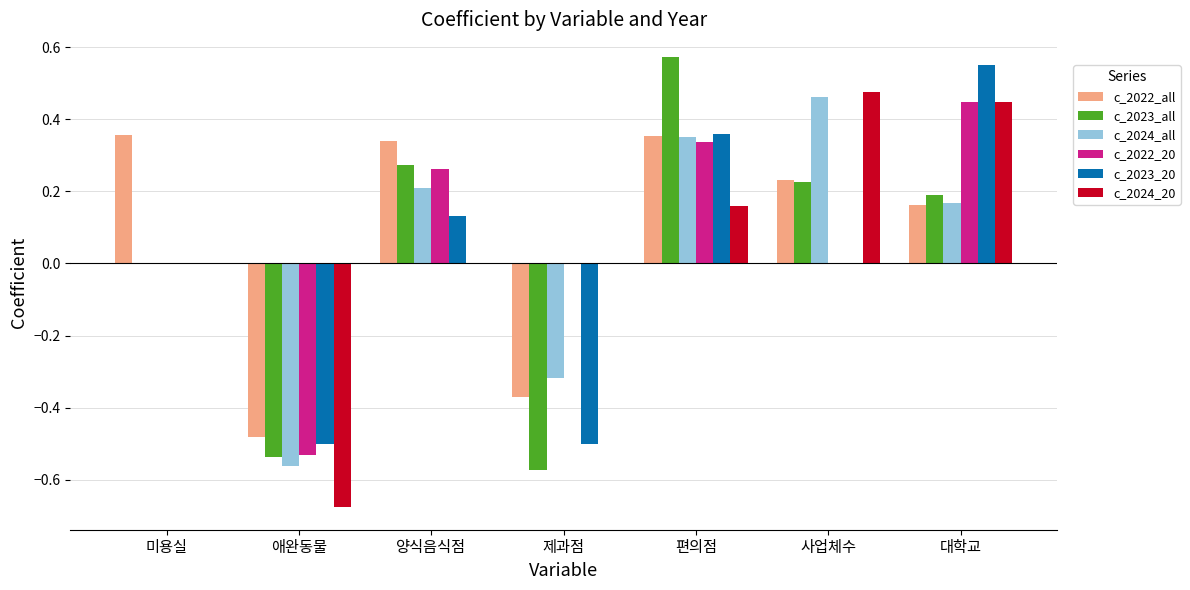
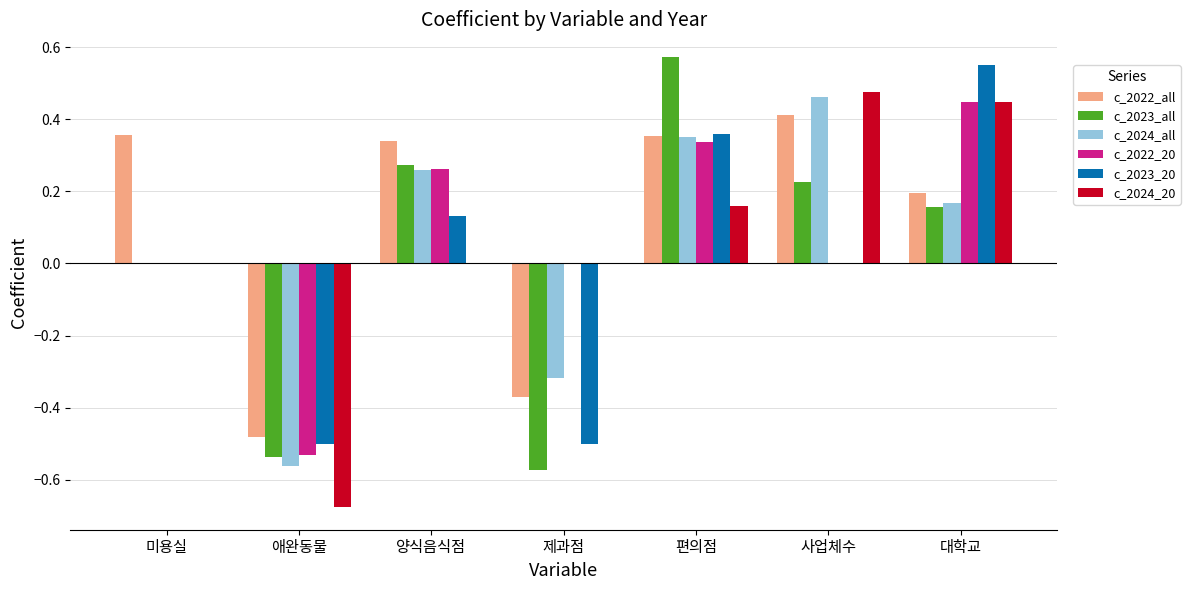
  {
    "c_2022_all": {
      "미용실": 0.36,
      "애완동물": -0.48,
      "양식음식점": 0.34,
      "제과점": -0.37,
      "편의점": 0.35,
-     "사업체수": 0.23,
-     "대학교": 0.16
+     "사업체수": 0.41,
+     "대학교": 0.20
    },
    "c_2023_all": {
      "미용실": 0.00,
      "애완동물": -0.54,
      "양식음식점": 0.27,
      "제과점": -0.57,
      "편의점": 0.57,
      "사업체수": 0.23,
-     "대학교": 0.19
+     "대학교": 0.16
    },
    "c_2024_all": {
      "미용실": 0.00,
      "애완동물": -0.56,
-     "양식음식점": 0.21,
+     "양식음식점": 0.26,
      "제과점": -0.32,
      "편의점": 0.35,
      "사업체수": 0.46,
      "대학교": 0.17
    },
    "c_2022_20": {
      "미용실": 0.00,
      "애완동물": -0.53,
      "양식음식점": 0.26,
      "제과점": 0.00,
      "편의점": 0.34,
      "사업체수": 0.00,
      "대학교": 0.45
    },
    "c_2023_20": {
      "미용실": 0.00,
      "애완동물": -0.50,
      "양식음식점": 0.13,
      "제과점": -0.50,
      "편의점": 0.36,
      "사업체수": 0.00,
      "대학교": 0.55
    },
    "c_2024_20": {
      "미용실": 0.00,
      "애완동물": -0.68,
      "양식음식점": 0.00,
      "제과점": 0.00,
      "편의점": 0.16,
      "사업체수": 0.48,
      "대학교": 0.45
    }
  }
